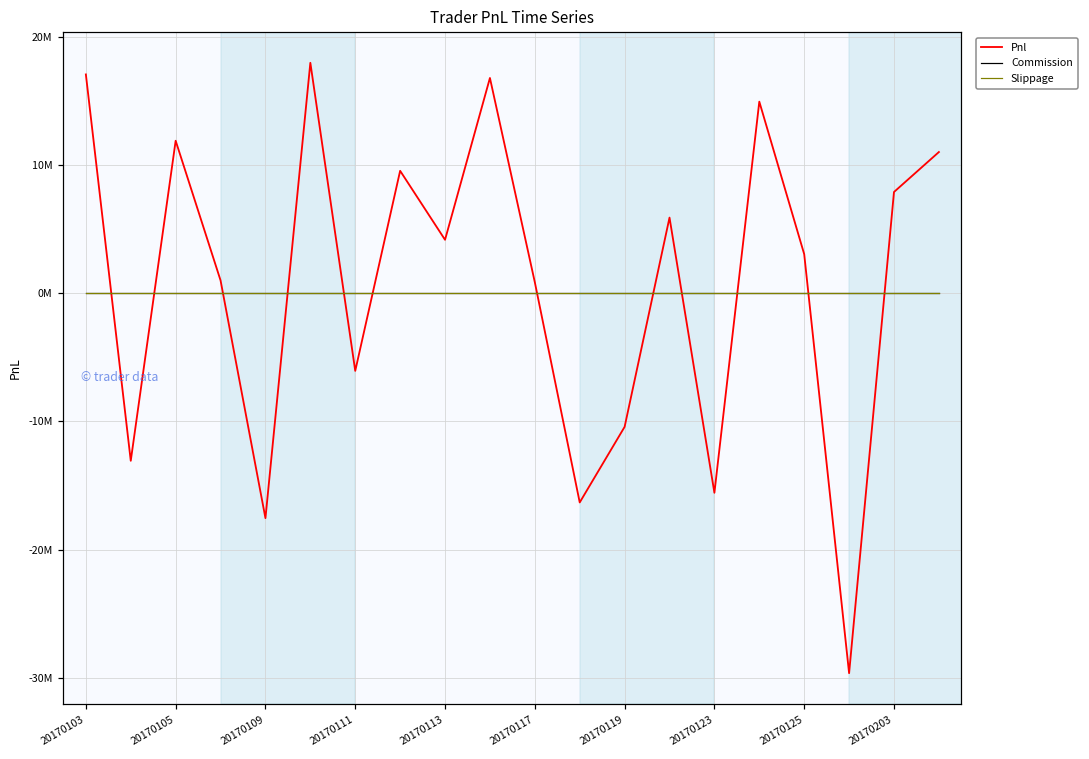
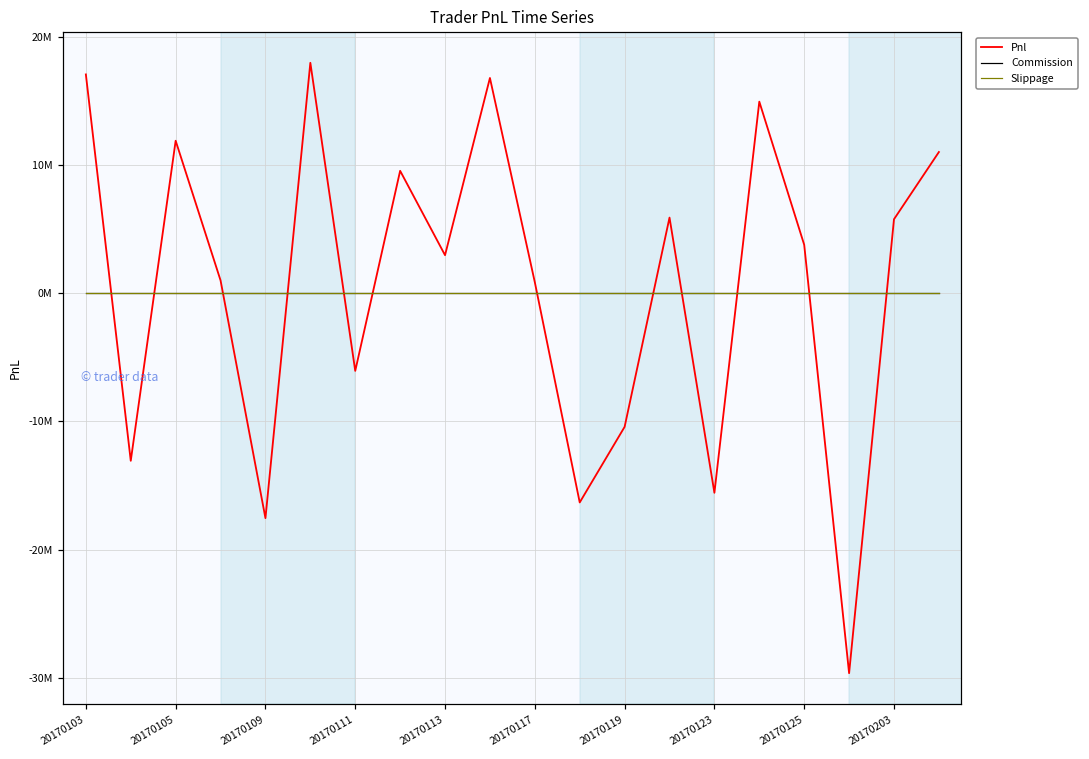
  {
    "Pnl": {
      "20170103": 17100000,
      "20170105": 11900000,
      "20170109": -17500000,
      "20170111": -6100000,
-     "20170113": 4200000,
+     "20170113": 3000000,
      "20170117": 900000,
      "20170119": -10400000,
      "20170123": -15600000,
-     "20170125": 3100000,
-     "20170203": 7900000
+     "20170125": 3800000,
+     "20170203": 5800000
    },
    "Slippage": {
      "20170103": 0,
      "20170105": 0,
      "20170109": 0,
      "20170111": 0,
      "20170113": 0,
      "20170117": 0,
      "20170119": 0,
      "20170123": 0,
      "20170125": 0,
      "20170203": 0
    }
  }
